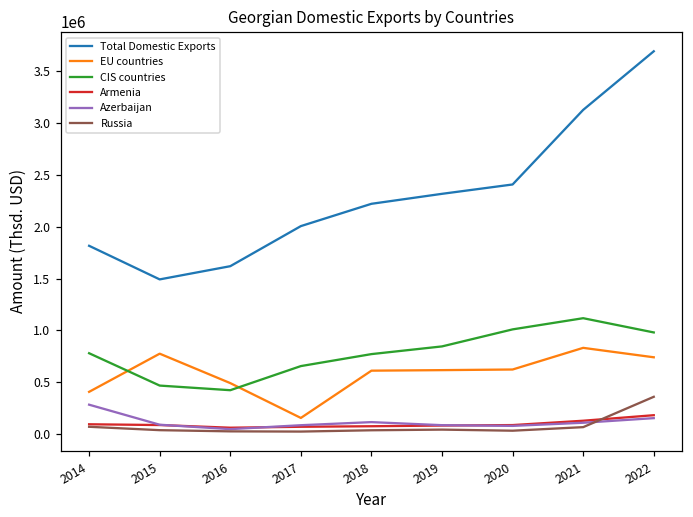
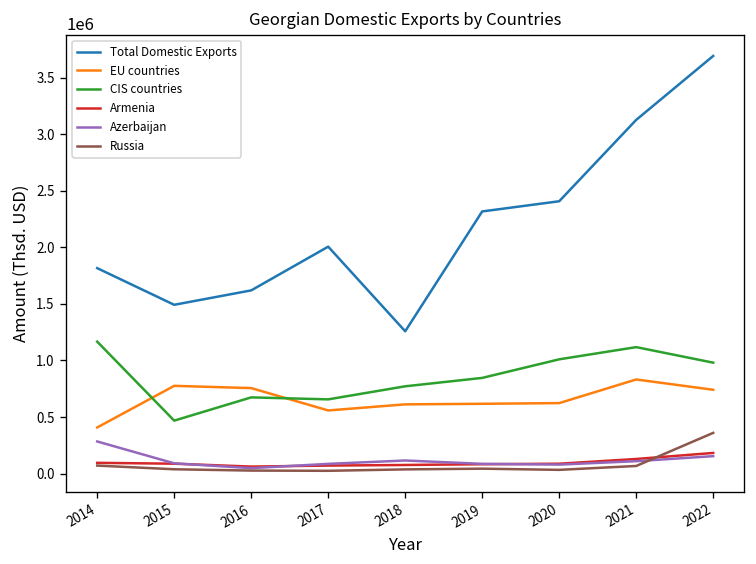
  {
    "Total Domestic Exports": {
      "2014": 1800000,
      "2015": 1500000,
      "2016": 1600000,
      "2017": 2000000,
-     "2018": 2200000,
+     "2018": 1300000,
      "2019": 2300000,
      "2020": 2400000,
      "2021": 3100000,
      "2022": 3700000
    },
    "EU countries": {
      "2014": 400000,
      "2015": 800000,
-     "2016": 500000,
-     "2017": 200000,
+     "2016": 800000,
+     "2017": 600000,
      "2018": 600000,
      "2019": 600000,
      "2020": 600000,
      "2021": 800000,
      "2022": 700000
    },
    "CIS countries": {
-     "2014": 800000,
+     "2014": 1200000,
      "2015": 500000,
-     "2016": 400000,
+     "2016": 700000,
      "2017": 700000,
      "2018": 800000,
      "2019": 800000,
      "2020": 1000000,
      "2021": 1100000,
      "2022": 1000000
    },
    "Armenia": {
      "2018": 100000,
      "2022": 200000
    },
    "Azerbaijan": {
      "2014": 300000,
      "2018": 100000,
      "2022": 200000
    },
    "Russia": {
      "2015": 0,
      "2017": 0,
      "2018": 0,
      "2019": 0,
      "2020": 0,
      "2021": 100000,
      "2022": 400000
    }
  }
